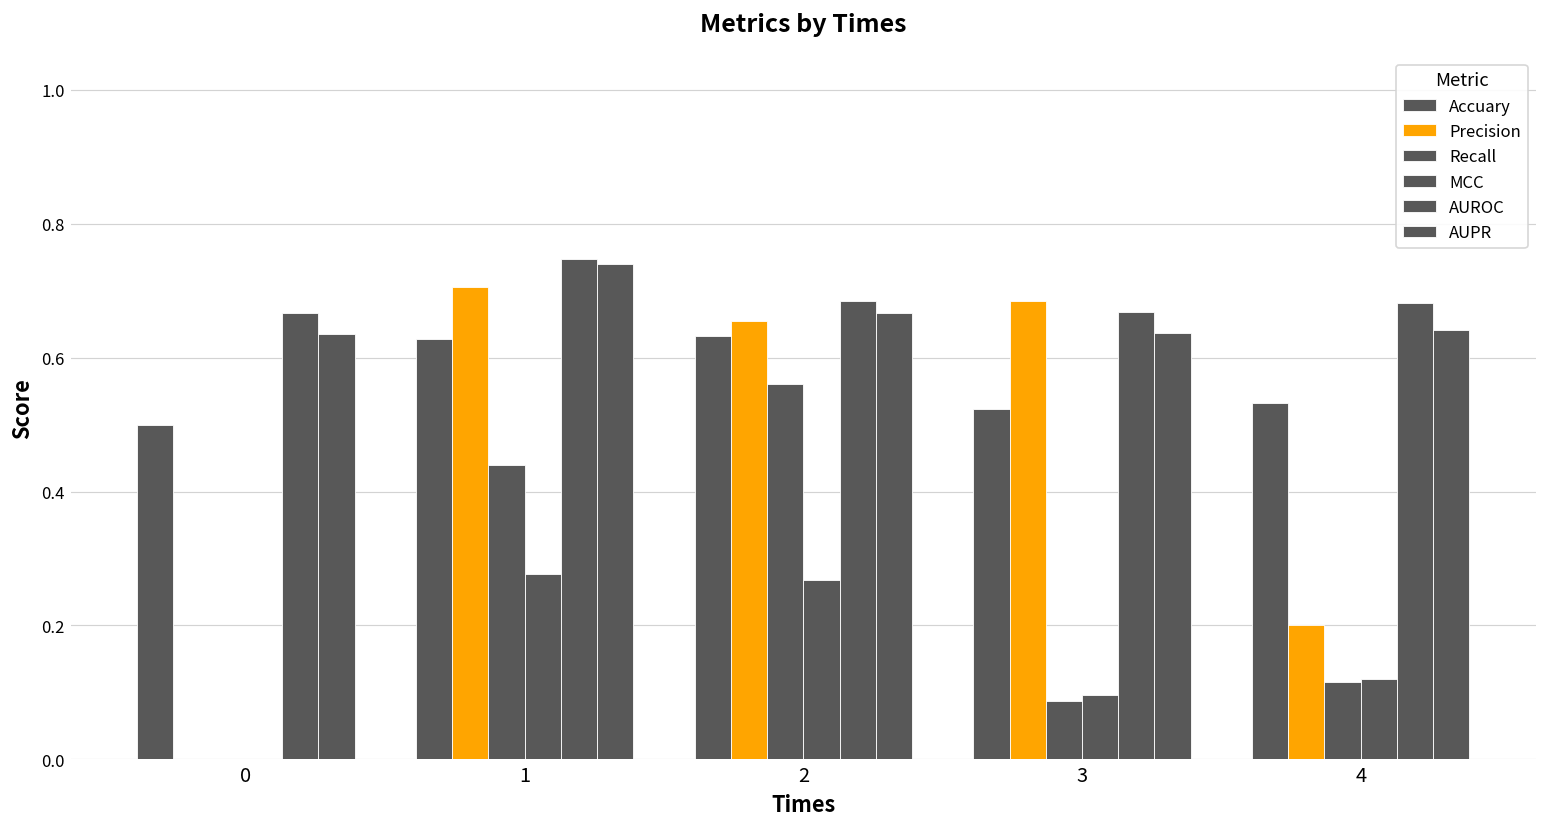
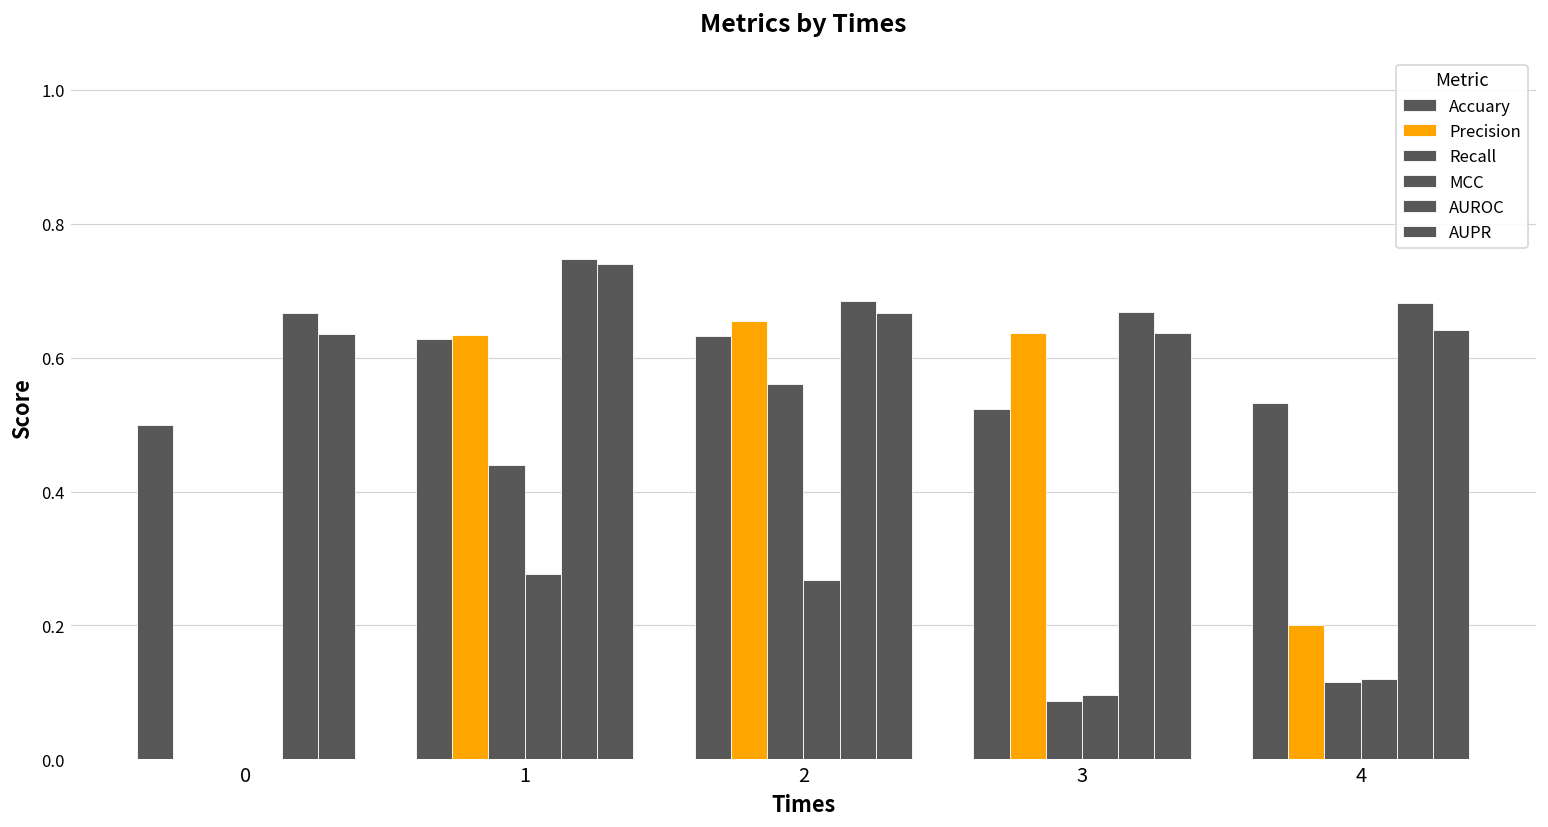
  {
    "Precision": {
      "0": 0.00,
-     "1": 0.71,
+     "1": 0.63,
      "2": 0.65,
-     "3": 0.69,
+     "3": 0.64,
      "4": 0.20
    }
  }
